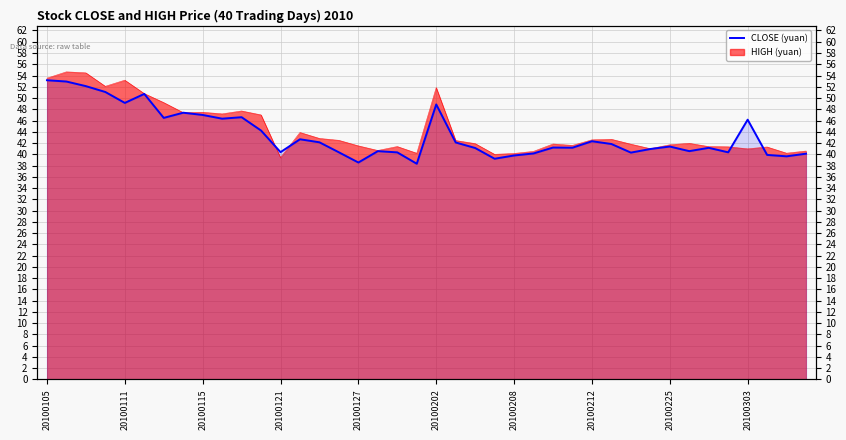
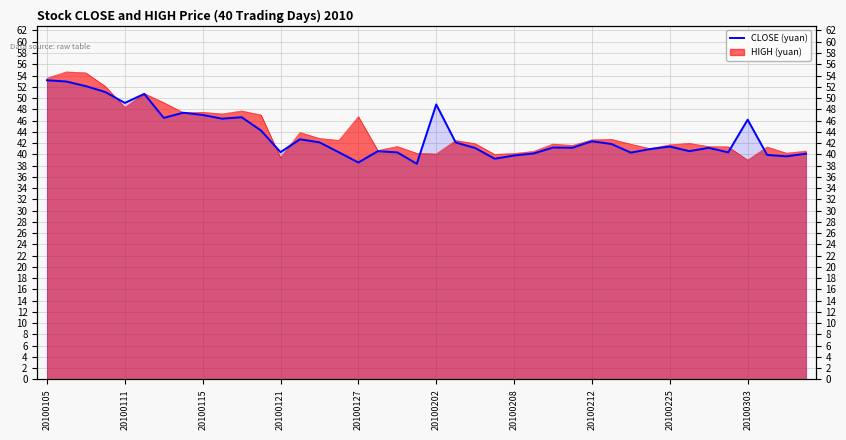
  {
    "HIGH (yuan)": {
-     "20100111": 53,
+     "20100111": 48,
      "20100115": 47,
      "20100121": 39,
-     "20100127": 42,
-     "20100202": 52,
-     "20100303": 41
+     "20100127": 47,
+     "20100202": 40,
+     "20100303": 39
    },
    "CLOSE (yuan)": {
      "20100111": 49,
      "20100115": 47,
      "20100121": 40,
      "20100127": 39,
      "20100202": 49,
      "20100303": 46
    }
  }
